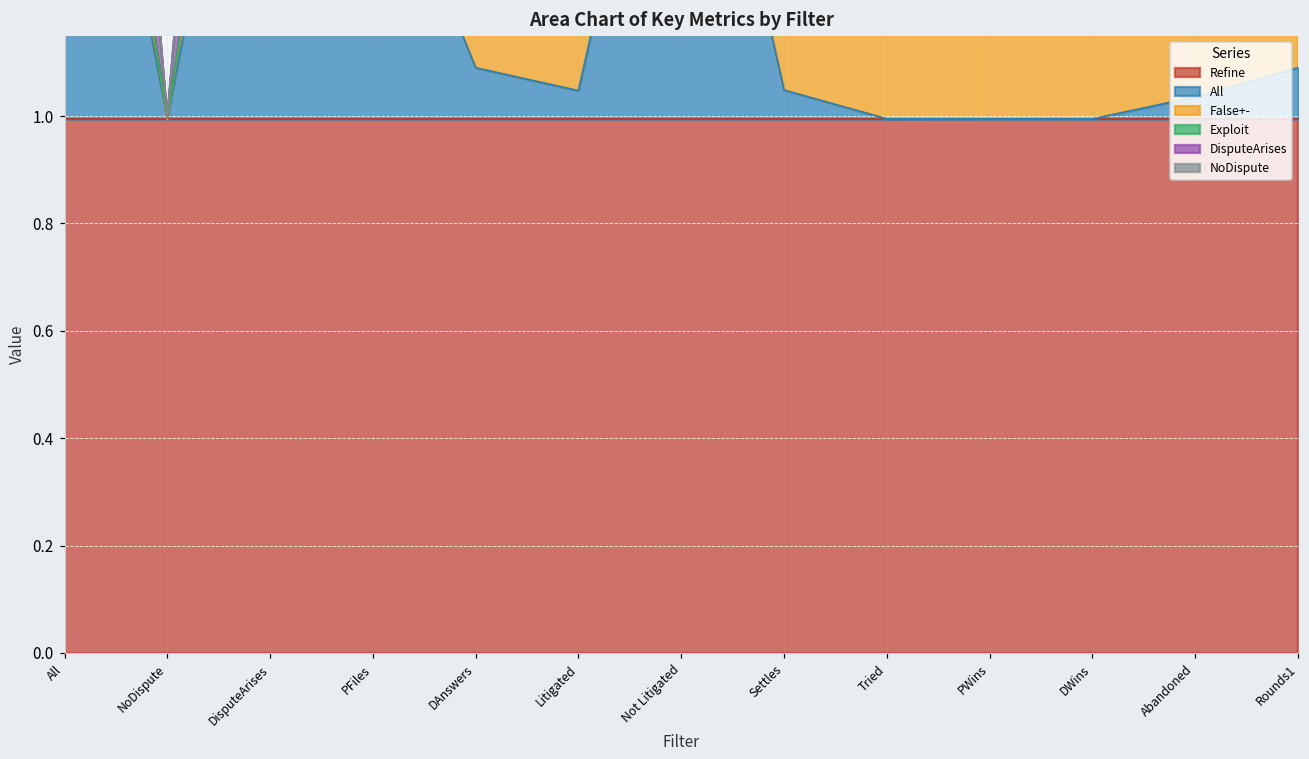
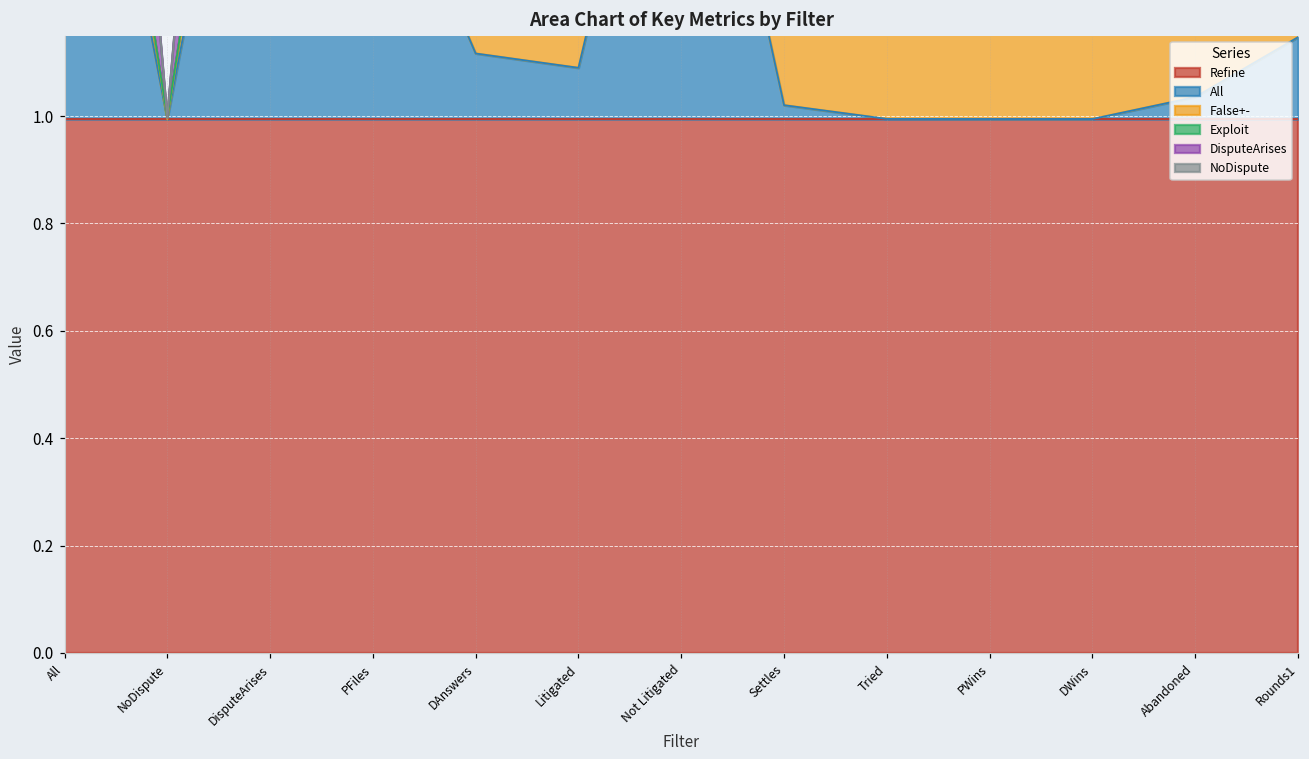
  {
    "Refine": {
      "All": 0.99,
      "DisputeArises": 0.99,
      "PFiles": 0.99,
      "DAnswers": 0.99,
      "Litigated": 0.99,
      "Not Litigated": 0.99,
      "Settles": 0.99,
      "Rounds1": 0.99
    },
    "All": {
-     "DAnswers": 1.09,
-     "Litigated": 1.05,
-     "Settles": 1.05,
-     "Rounds1": 1.09
+     "DAnswers": 1.12,
+     "Litigated": 1.09,
+     "Settles": 1.02,
+     "Rounds1": 1.15
    }
  }
